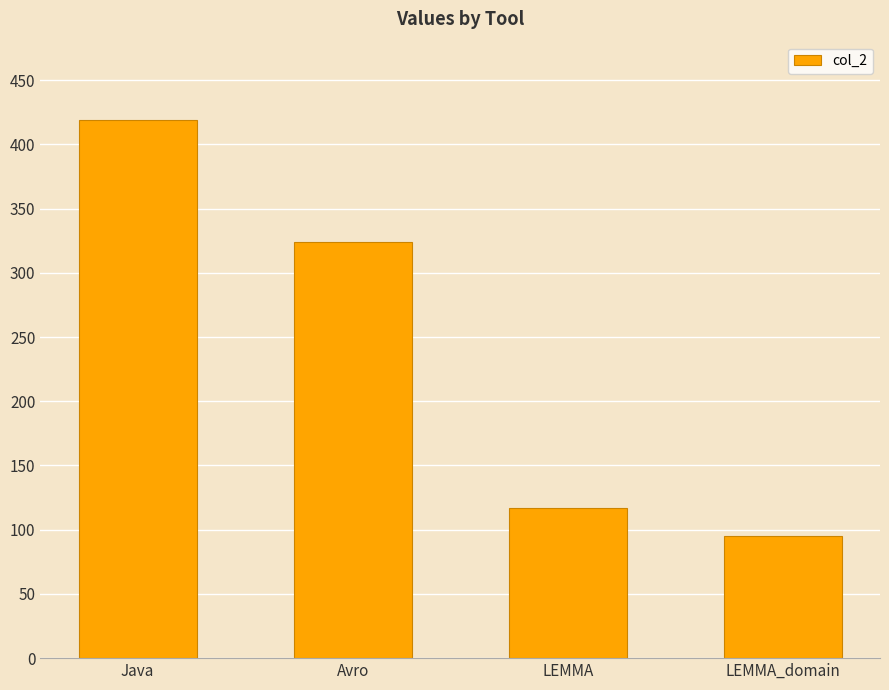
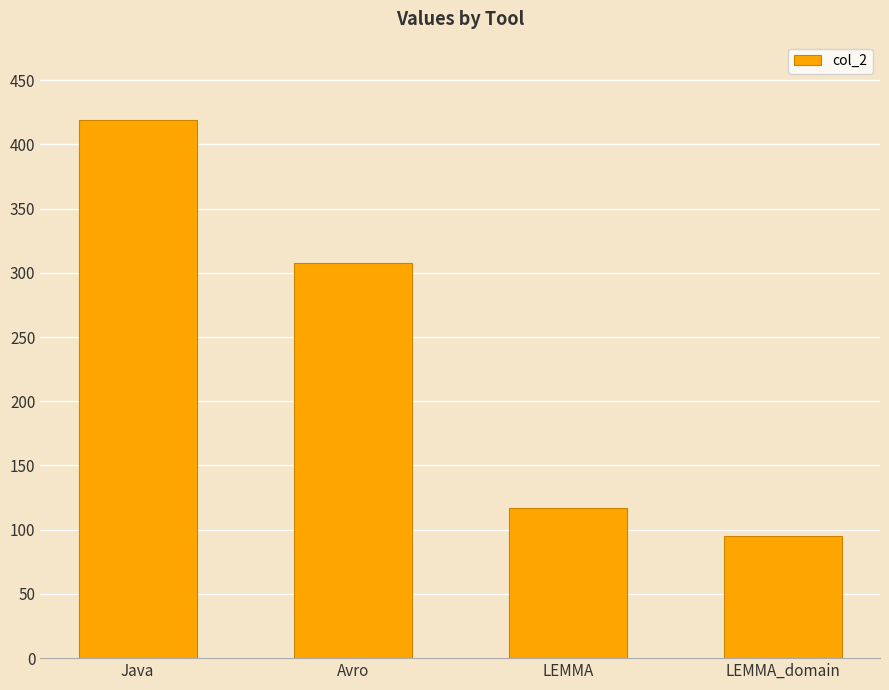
  {
    "Java": 419,
-   "Avro": 324,
+   "Avro": 308,
    "LEMMA": 117,
    "LEMMA_domain": 95
  }
